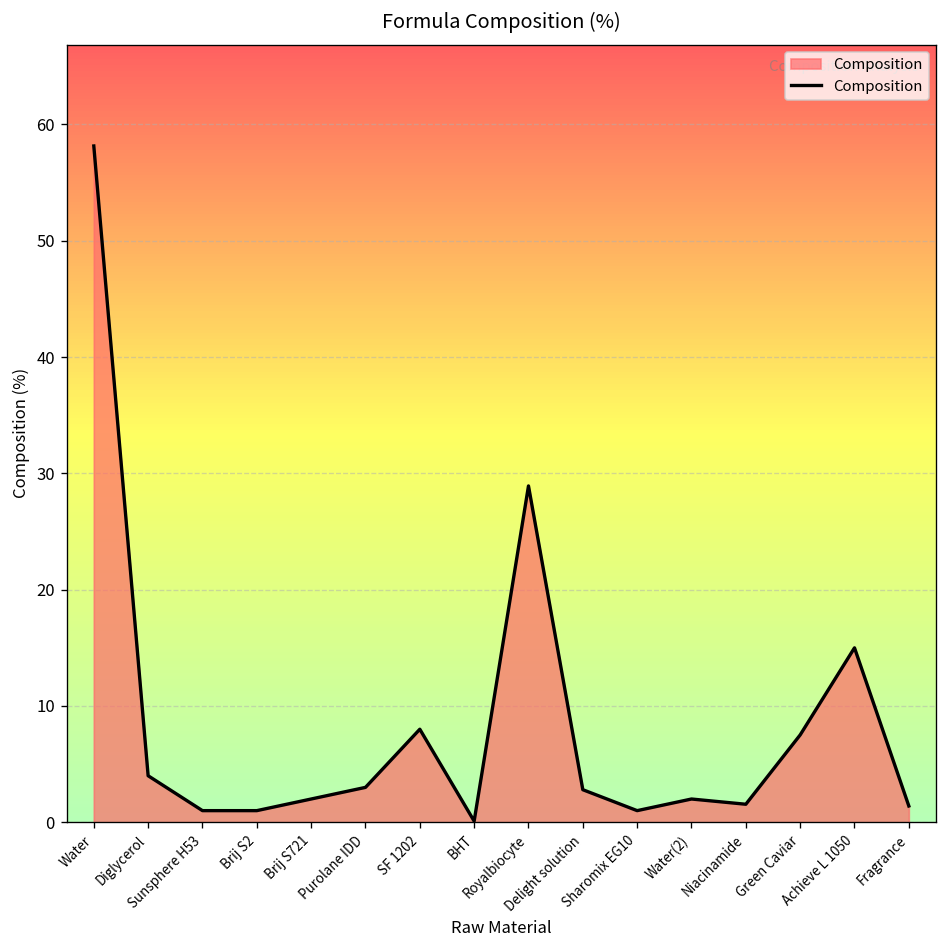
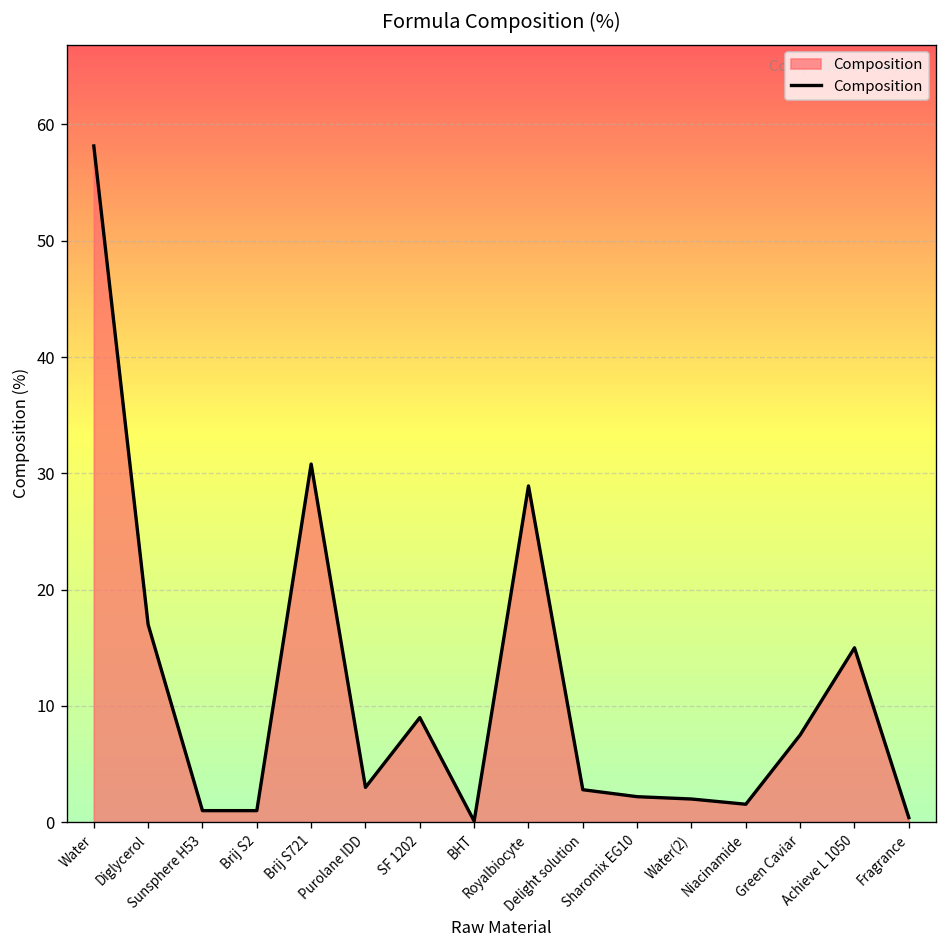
  {
    "Water": 58,
-   "Diglycerol": 4,
+   "Diglycerol": 17,
    "Sunsphere H53": 1,
    "Brij S2": 1,
-   "Brij S721": 2,
+   "Brij S721": 31,
    "Purolane IDD": 3,
-   "SF 1202": 8,
+   "SF 1202": 9,
    "BHT": 0,
    "Royalbiocyte": 29,
    "Delight solution": 3,
-   "Sharomix EG10": 1,
+   "Sharomix EG10": 2,
    "Water(2)": 2,
    "Niacinamide": 2,
    "Green Caviar": 8,
    "Achieve L 1050": 15,
-   "Fragrance": 1
+   "Fragrance": 0
  }
